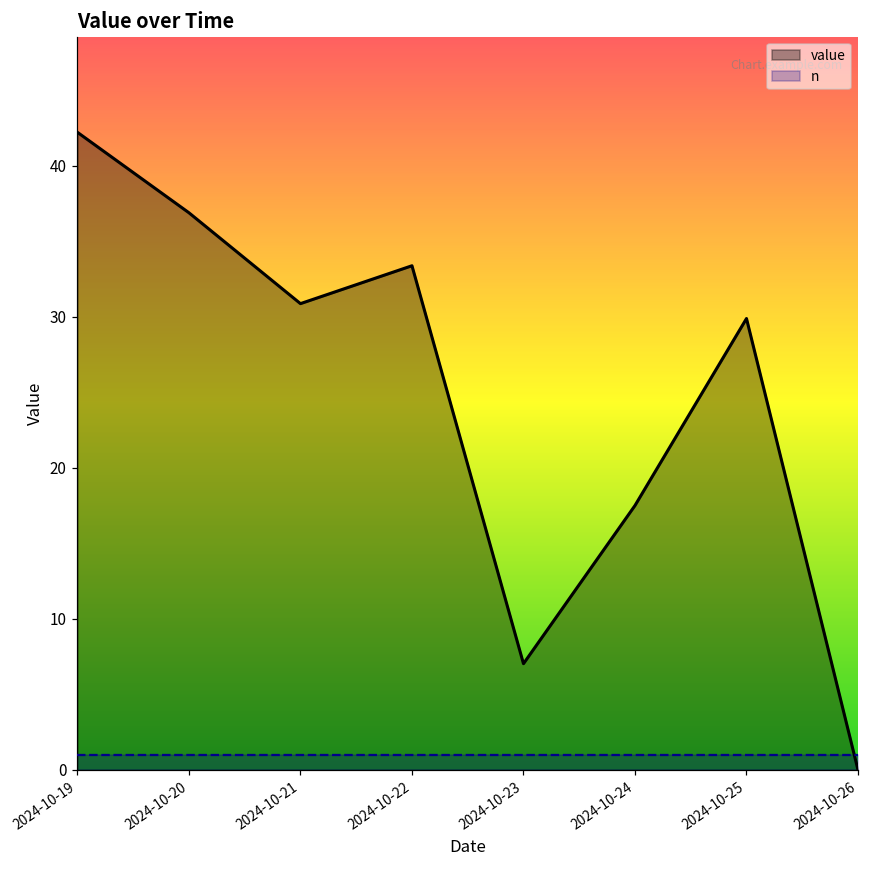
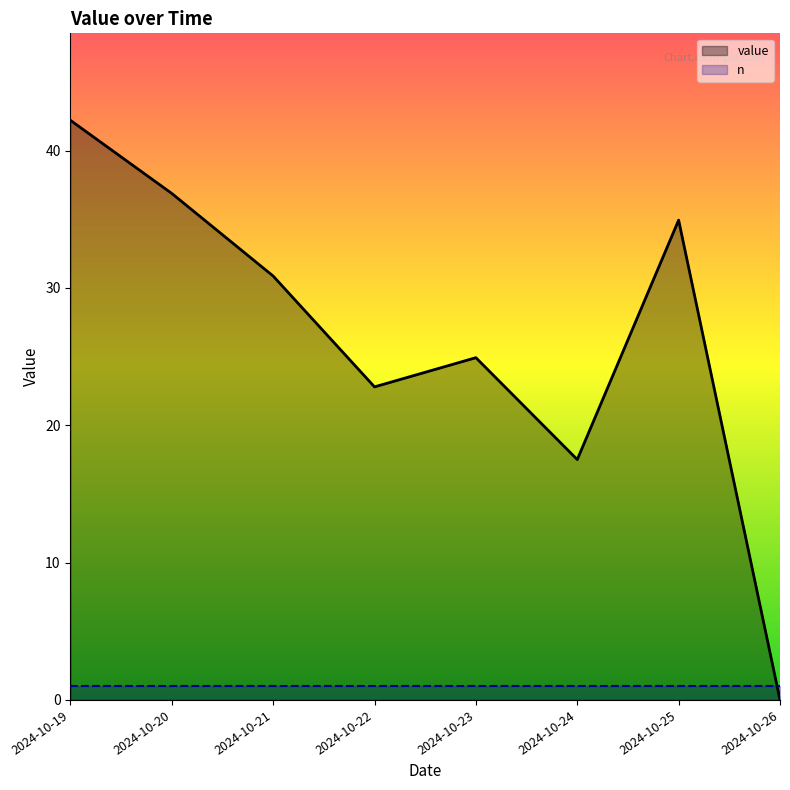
  {
    "value": {
      "2024-10-19": 42.2,
      "2024-10-20": 36.9,
      "2024-10-21": 30.9,
-     "2024-10-22": 33.4,
-     "2024-10-23": 7.0,
+     "2024-10-22": 22.8,
+     "2024-10-23": 24.9,
      "2024-10-24": 17.5,
-     "2024-10-25": 29.9,
+     "2024-10-25": 34.9,
      "2024-10-26": 0.0
    },
    "n": {
      "2024-10-19": 1.0,
      "2024-10-20": 1.0,
      "2024-10-21": 1.0,
      "2024-10-22": 1.0,
      "2024-10-23": 1.0,
      "2024-10-24": 1.0,
      "2024-10-25": 1.0,
      "2024-10-26": 1.0
    }
  }
